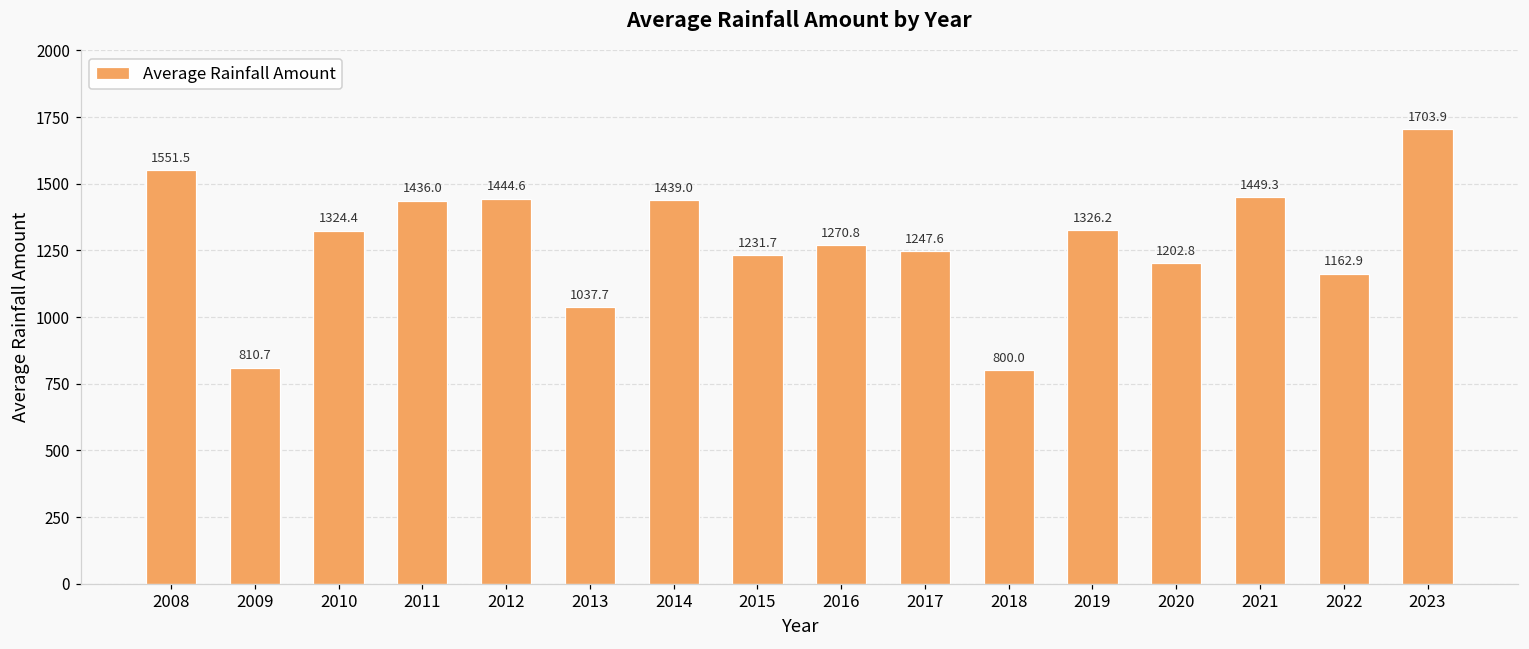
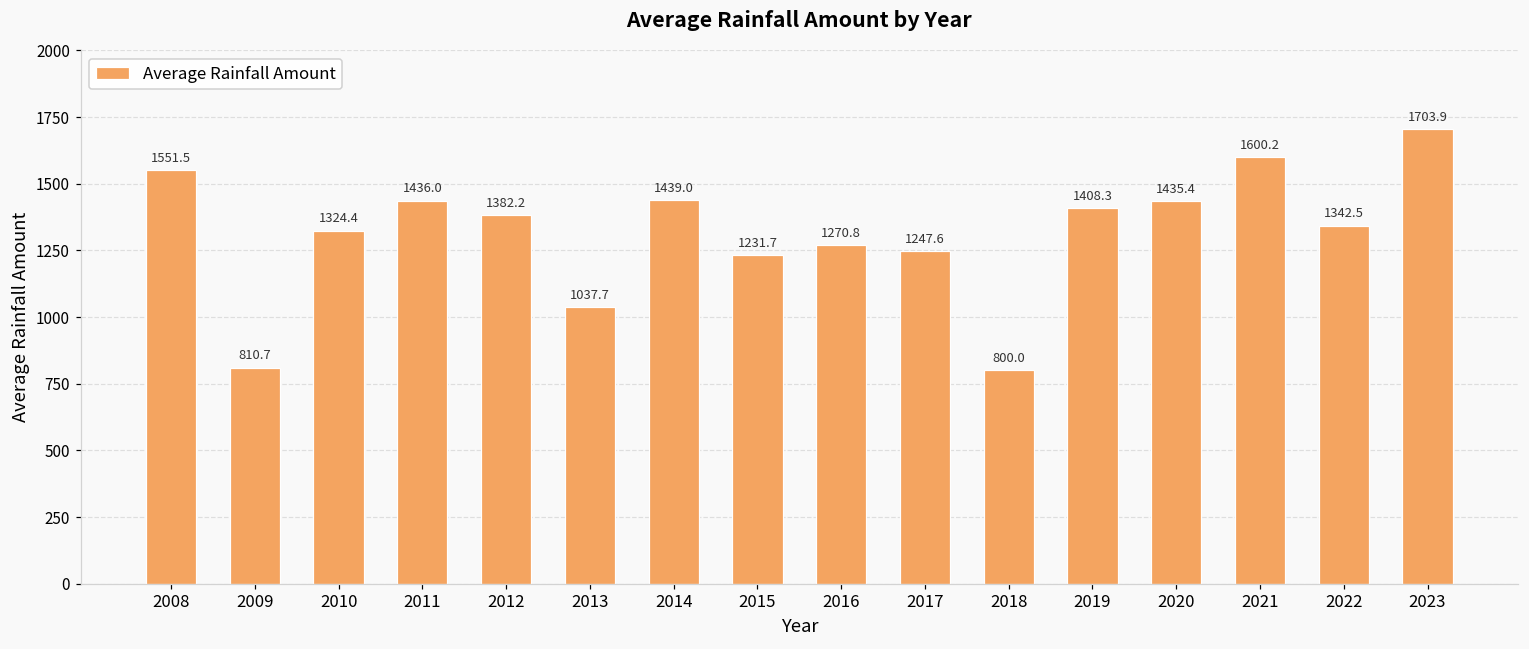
  {
    "2008": 1551.5,
    "2009": 810.7,
    "2010": 1324.4,
    "2011": 1436.0,
-   "2012": 1444.6,
+   "2012": 1382.2,
    "2013": 1037.7,
    "2014": 1439.0,
    "2015": 1231.7,
    "2016": 1270.8,
    "2017": 1247.6,
    "2018": 800.0,
-   "2019": 1326.2,
-   "2020": 1202.8,
-   "2021": 1449.3,
-   "2022": 1162.9,
+   "2019": 1408.3,
+   "2020": 1435.4,
+   "2021": 1600.2,
+   "2022": 1342.5,
    "2023": 1703.9
  }
